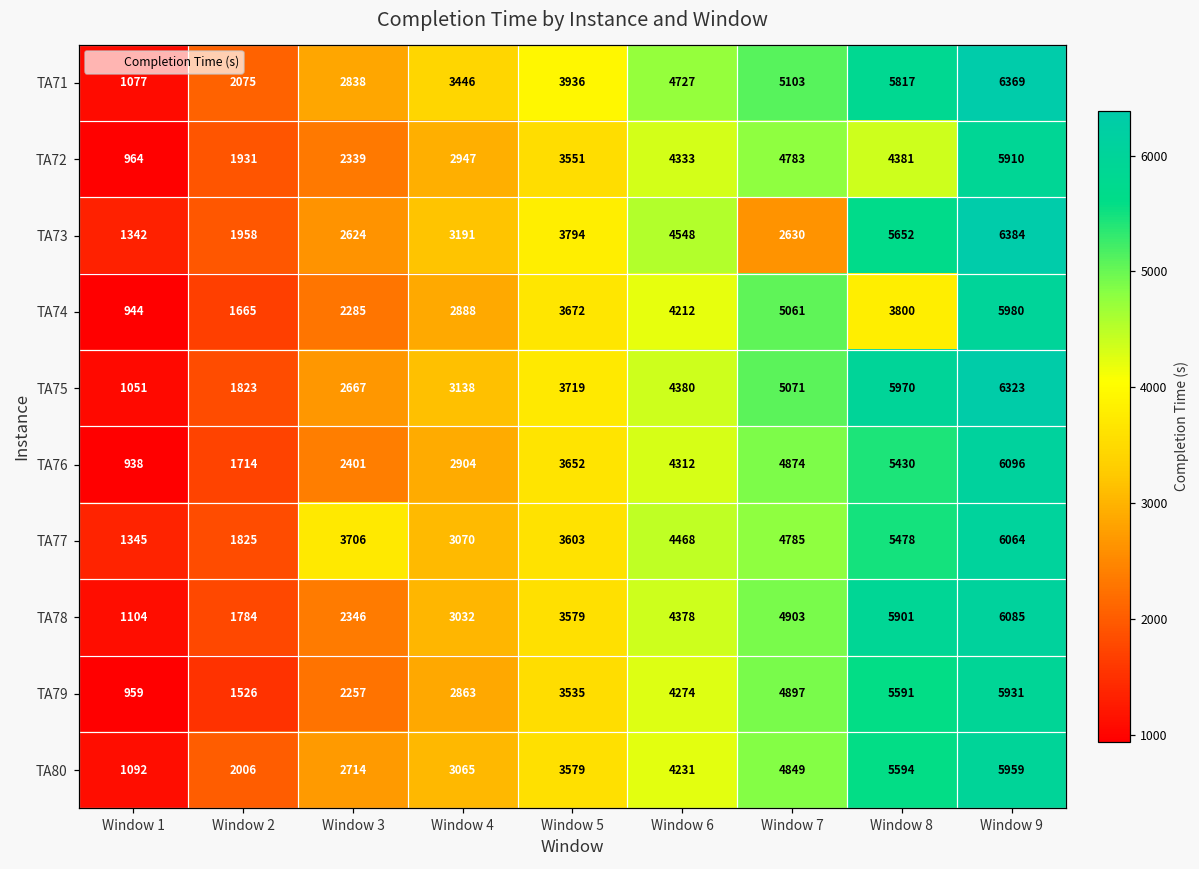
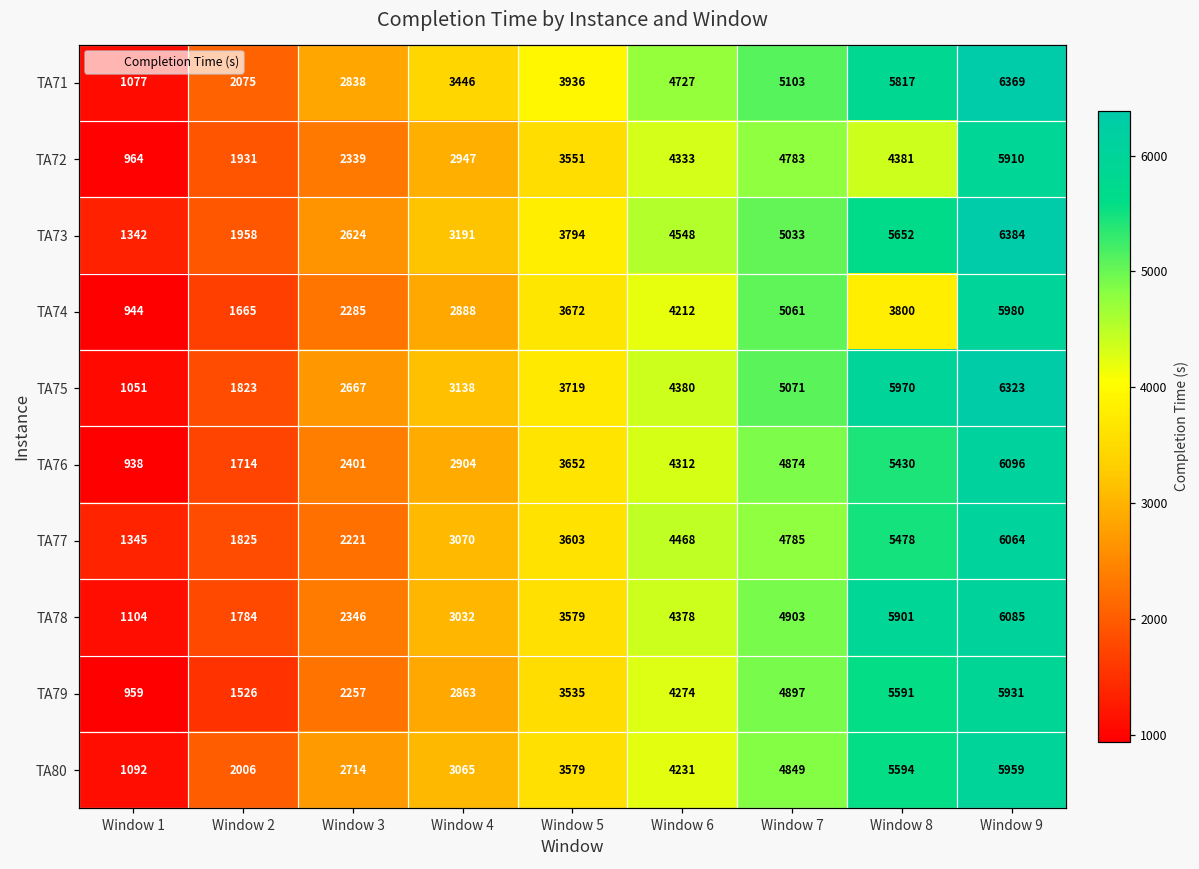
  {
    "TA71": {
      "Window 1": 1077,
      "Window 2": 2075,
      "Window 3": 2838,
      "Window 4": 3446,
      "Window 5": 3936,
      "Window 6": 4727,
      "Window 7": 5103,
      "Window 8": 5817,
      "Window 9": 6369
    },
    "TA72": {
      "Window 1": 964,
      "Window 2": 1931,
      "Window 3": 2339,
      "Window 4": 2947,
      "Window 5": 3551,
      "Window 6": 4333,
      "Window 7": 4783,
      "Window 8": 4381,
      "Window 9": 5910
    },
    "TA73": {
      "Window 1": 1342,
      "Window 2": 1958,
      "Window 3": 2624,
      "Window 4": 3191,
      "Window 5": 3794,
      "Window 6": 4548,
-     "Window 7": 2630,
+     "Window 7": 5033,
      "Window 8": 5652,
      "Window 9": 6384
    },
    "TA74": {
      "Window 1": 944,
      "Window 2": 1665,
      "Window 3": 2285,
      "Window 4": 2888,
      "Window 5": 3672,
      "Window 6": 4212,
      "Window 7": 5061,
      "Window 8": 3800,
      "Window 9": 5980
    },
    "TA75": {
      "Window 1": 1051,
      "Window 2": 1823,
      "Window 3": 2667,
      "Window 4": 3138,
      "Window 5": 3719,
      "Window 6": 4380,
      "Window 7": 5071,
      "Window 8": 5970,
      "Window 9": 6323
    },
    "TA76": {
      "Window 1": 938,
      "Window 2": 1714,
      "Window 3": 2401,
      "Window 4": 2904,
      "Window 5": 3652,
      "Window 6": 4312,
      "Window 7": 4874,
      "Window 8": 5430,
      "Window 9": 6096
    },
    "TA77": {
      "Window 1": 1345,
      "Window 2": 1825,
-     "Window 3": 3706,
+     "Window 3": 2221,
      "Window 4": 3070,
      "Window 5": 3603,
      "Window 6": 4468,
      "Window 7": 4785,
      "Window 8": 5478,
      "Window 9": 6064
    },
    "TA78": {
      "Window 1": 1104,
      "Window 2": 1784,
      "Window 3": 2346,
      "Window 4": 3032,
      "Window 5": 3579,
      "Window 6": 4378,
      "Window 7": 4903,
      "Window 8": 5901,
      "Window 9": 6085
    },
    "TA79": {
      "Window 1": 959,
      "Window 2": 1526,
      "Window 3": 2257,
      "Window 4": 2863,
      "Window 5": 3535,
      "Window 6": 4274,
      "Window 7": 4897,
      "Window 8": 5591,
      "Window 9": 5931
    },
    "TA80": {
      "Window 1": 1092,
      "Window 2": 2006,
      "Window 3": 2714,
      "Window 4": 3065,
      "Window 5": 3579,
      "Window 6": 4231,
      "Window 7": 4849,
      "Window 8": 5594,
      "Window 9": 5959
    }
  }
